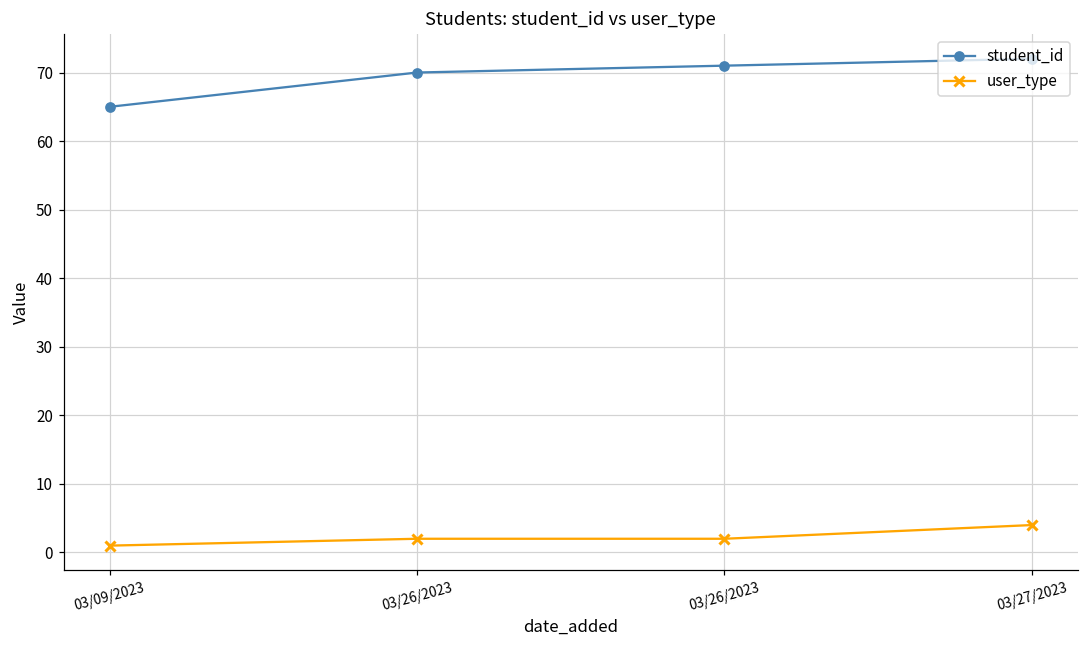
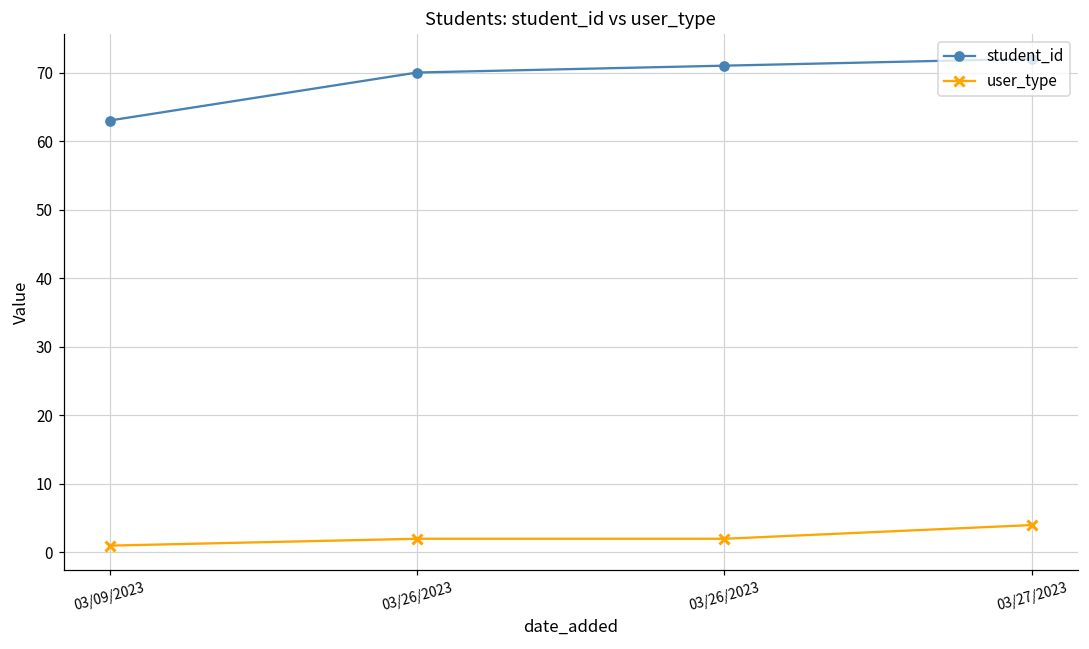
  {
    "student_id": {
-     "03/09/2023": 65
+     "03/09/2023": 63
    },
    "user_type": {
      "03/09/2023": 1,
      "03/27/2023": 4
    }
  }
